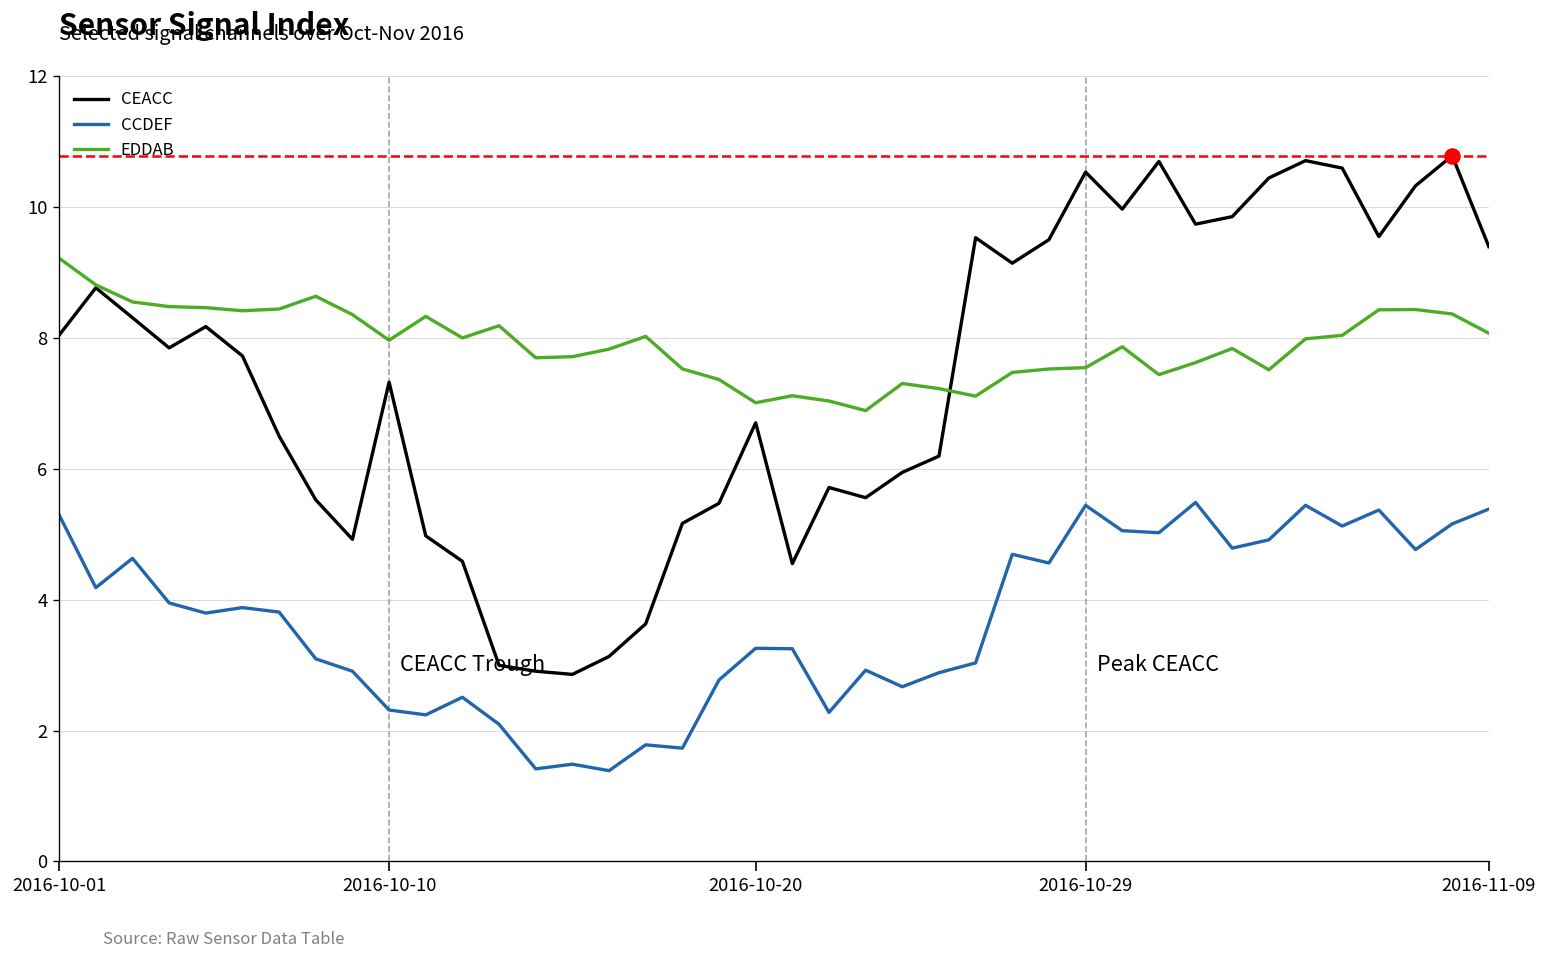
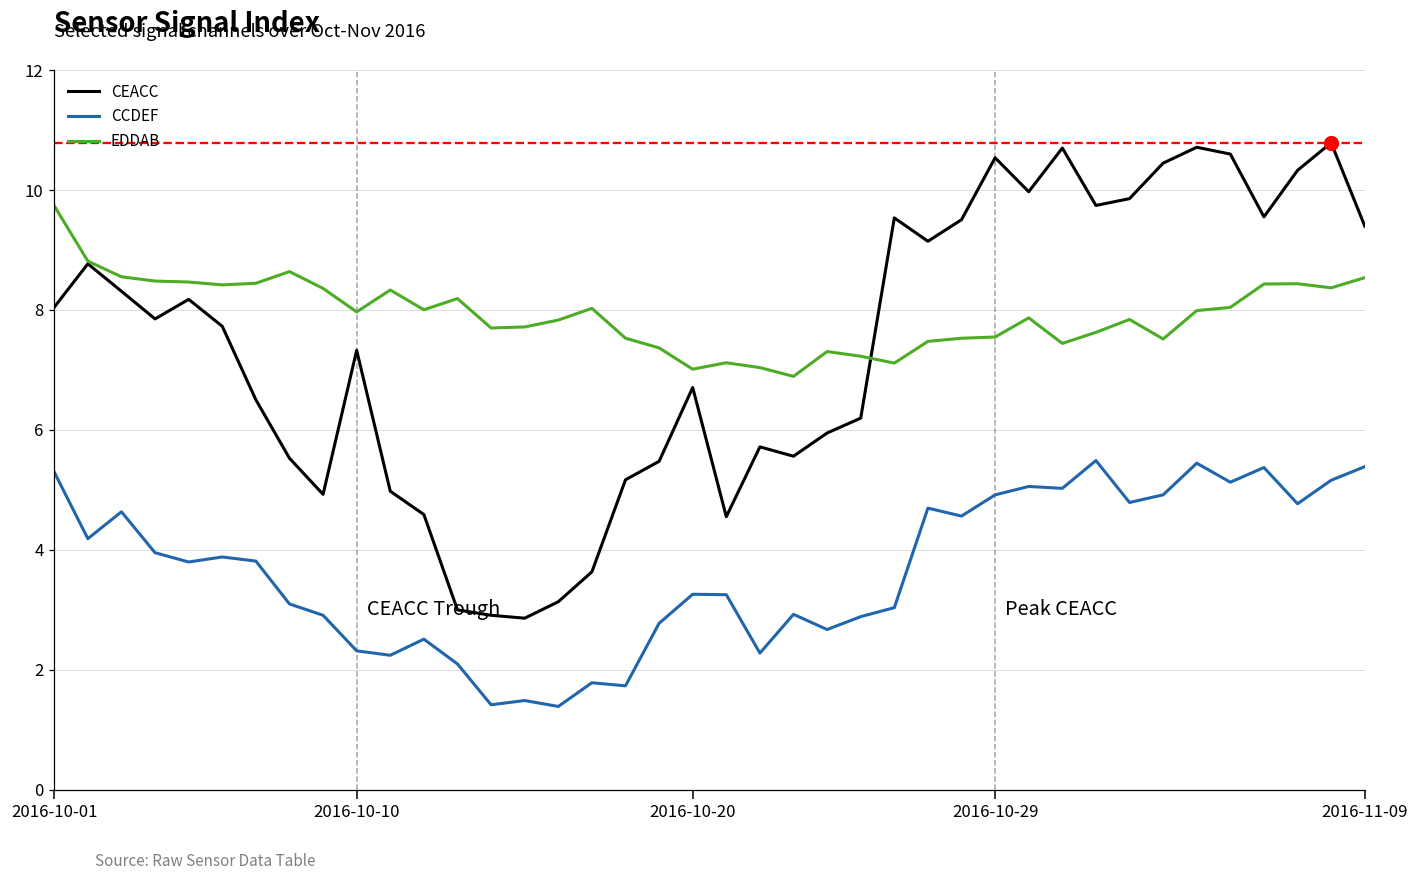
  {
    "CEACC": {
      "2016-10-01": 8.0,
      "2016-10-10": 7.3,
      "2016-10-20": 6.7,
      "2016-10-29": 10.5,
      "2016-11-09": 9.4
    },
    "CCDEF": {
      "2016-10-01": 5.3,
      "2016-10-10": 2.3,
      "2016-10-20": 3.3,
-     "2016-10-29": 5.4,
+     "2016-10-29": 4.9,
      "2016-11-09": 5.4
    },
    "EDDAB": {
-     "2016-10-01": 9.2,
+     "2016-10-01": 9.7,
      "2016-10-10": 8.0,
      "2016-10-20": 7.0,
      "2016-10-29": 7.5,
-     "2016-11-09": 8.1
+     "2016-11-09": 8.5
    }
  }
